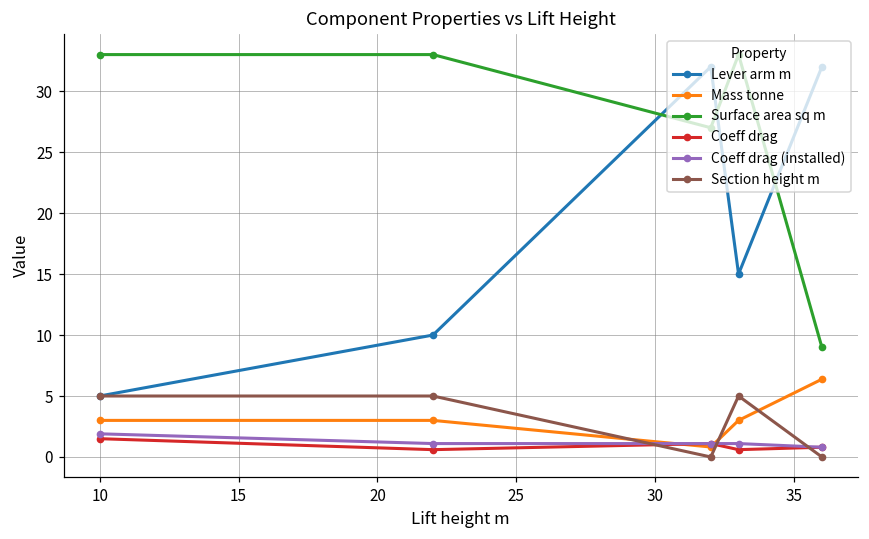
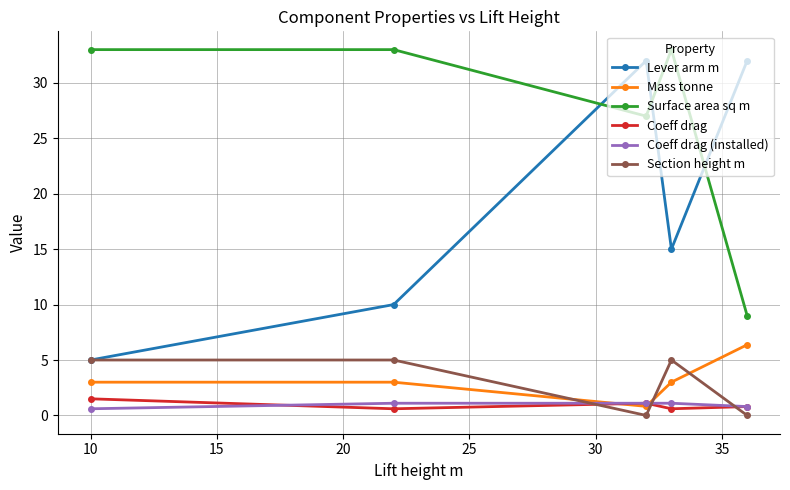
  {
    "Mass tonne": {
      "10": 3.0
    },
    "Surface area sq m": {
      "10": 33.0
    },
    "Coeff drag": {
      "10": 1.5
    },
    "Coeff drag (installed)": {
-     "10": 1.9
+     "10": 0.6
    }
  }
